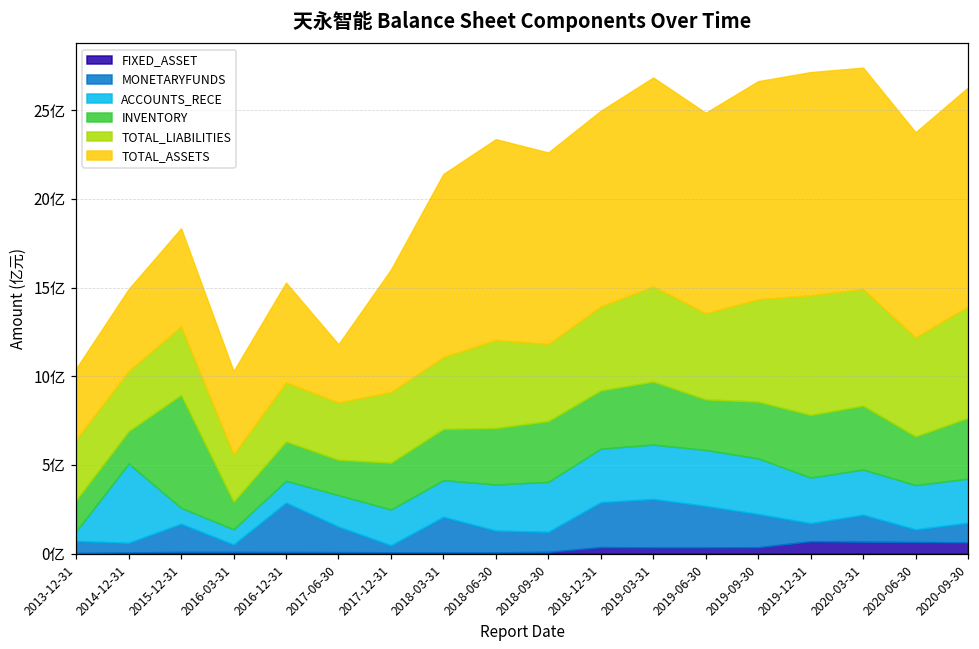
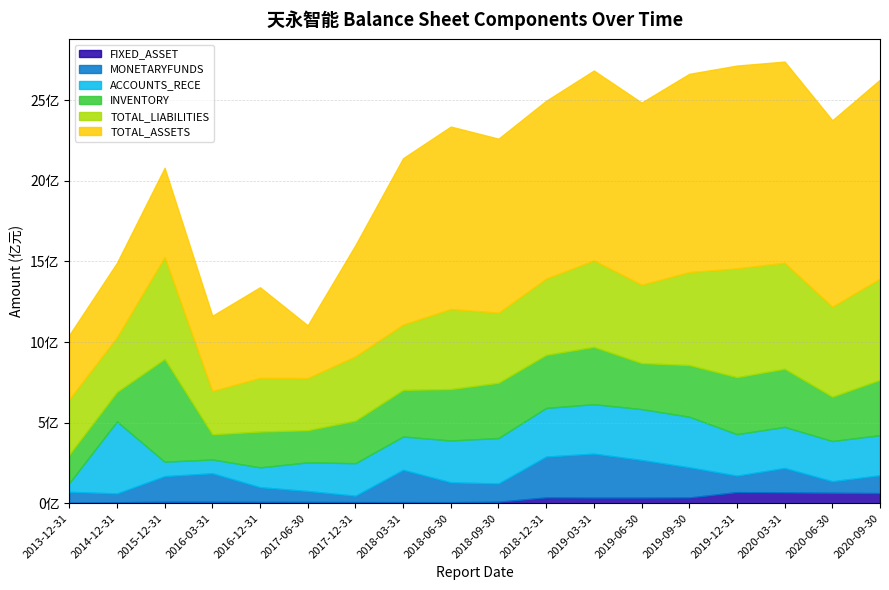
  {
    "FIXED_ASSET": {
      "2018-12-31": "0.4亿",
      "2019-03-31": "0.4亿",
      "2019-06-30": "0.4亿",
      "2019-09-30": "0.4亿",
      "2019-12-31": "0.7亿",
      "2020-03-31": "0.7亿",
      "2020-06-30": "0.7亿",
      "2020-09-30": "0.6亿"
    },
    "MONETARYFUNDS": {
      "2013-12-31": "0.7亿",
      "2014-12-31": "0.5亿",
      "2015-12-31": "1.6亿",
-     "2016-03-31": "0.4亿",
-     "2016-12-31": "2.8亿",
-     "2017-06-30": "1.4亿",
+     "2016-03-31": "1.8亿",
+     "2016-12-31": "0.9亿",
+     "2017-06-30": "0.7亿",
      "2017-12-31": "0.4亿",
      "2018-03-31": "2.0亿",
      "2018-06-30": "1.2亿",
      "2018-09-30": "1.1亿",
      "2018-12-31": "2.5亿",
      "2019-03-31": "2.7亿",
      "2019-06-30": "2.3亿",
      "2019-09-30": "1.9亿",
      "2019-12-31": "1.0亿",
      "2020-03-31": "1.5亿",
      "2020-06-30": "0.7亿",
      "2020-09-30": "1.1亿"
    },
    "ACCOUNTS_RECE": {
      "2013-12-31": "0.5亿",
      "2014-12-31": "4.5亿",
      "2015-12-31": "0.9亿",
      "2016-03-31": "0.9亿",
      "2016-12-31": "1.2亿",
      "2017-06-30": "1.8亿",
      "2017-12-31": "2.0亿",
      "2018-03-31": "2.1亿",
      "2018-06-30": "2.6亿",
      "2018-09-30": "2.8亿",
      "2018-12-31": "3.0亿",
      "2019-03-31": "3.1亿",
      "2019-06-30": "3.2亿",
      "2019-09-30": "3.1亿",
      "2019-12-31": "2.6亿",
      "2020-03-31": "2.5亿",
      "2020-06-30": "2.5亿",
      "2020-09-30": "2.5亿"
    },
    "INVENTORY": {
      "2013-12-31": "1.8亿",
      "2014-12-31": "1.8亿",
      "2015-12-31": "6.4亿",
      "2016-03-31": "1.6亿",
      "2016-12-31": "2.2亿",
      "2017-06-30": "2.0亿",
      "2017-12-31": "2.6亿",
      "2018-03-31": "2.9亿",
      "2018-06-30": "3.2亿",
      "2018-09-30": "3.4亿",
      "2018-12-31": "3.3亿",
      "2019-03-31": "3.6亿",
      "2019-06-30": "2.9亿",
      "2019-09-30": "3.2亿",
      "2019-12-31": "3.5亿",
      "2020-03-31": "3.6亿",
      "2020-06-30": "2.8亿",
      "2020-09-30": "3.4亿"
    },
    "TOTAL_LIABILITIES": {
      "2013-12-31": "3.4亿",
      "2014-12-31": "3.4亿",
-     "2015-12-31": "3.9亿",
+     "2015-12-31": "6.3亿",
      "2016-03-31": "2.7亿",
      "2016-12-31": "3.3亿",
      "2017-06-30": "3.2亿",
      "2017-12-31": "4.0亿",
      "2018-03-31": "4.1亿",
      "2018-06-30": "5.0亿",
      "2018-09-30": "4.3亿",
      "2018-12-31": "4.7亿",
      "2019-03-31": "5.4亿",
      "2019-06-30": "4.9亿",
      "2019-09-30": "5.8亿",
      "2019-12-31": "6.7亿",
      "2020-03-31": "6.6亿",
      "2020-06-30": "5.6亿",
      "2020-09-30": "6.3亿"
    },
    "TOTAL_ASSETS": {
      "2013-12-31": "4.0亿",
      "2014-12-31": "4.6亿",
      "2015-12-31": "5.5亿",
      "2016-03-31": "4.7亿",
      "2016-12-31": "5.6亿",
      "2017-06-30": "3.3亿",
      "2017-12-31": "6.9亿",
      "2018-03-31": "10.3亿",
      "2018-06-30": "11.3亿",
      "2018-09-30": "10.8亿",
      "2018-12-31": "11.0亿",
      "2019-03-31": "11.8亿",
      "2019-06-30": "11.3亿",
      "2019-09-30": "12.3亿",
      "2019-12-31": "12.6亿",
      "2020-03-31": "12.5亿",
      "2020-06-30": "11.6亿",
      "2020-09-30": "12.3亿"
    }
  }
